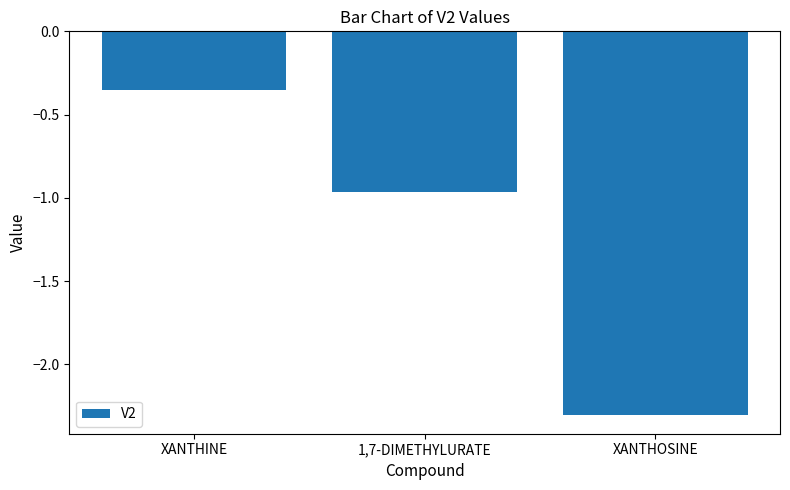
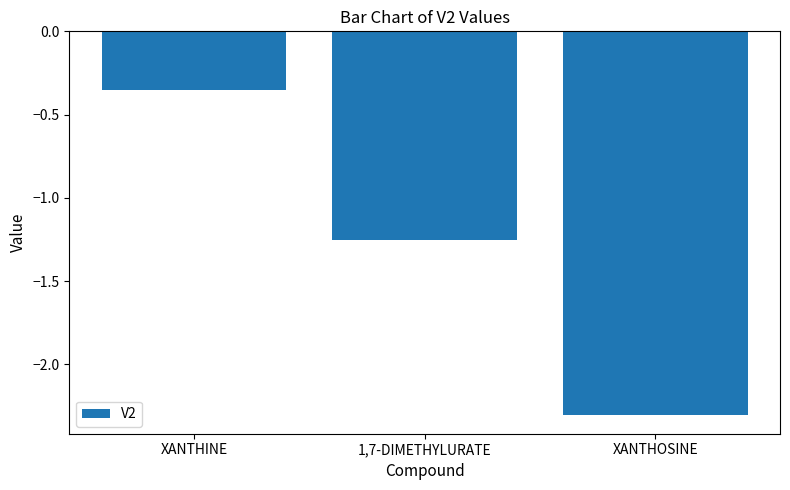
  {
    "XANTHINE": -0.35,
-   "1,7-DIMETHYLURATE": -0.96,
+   "1,7-DIMETHYLURATE": -1.25,
    "XANTHOSINE": -2.30
  }
